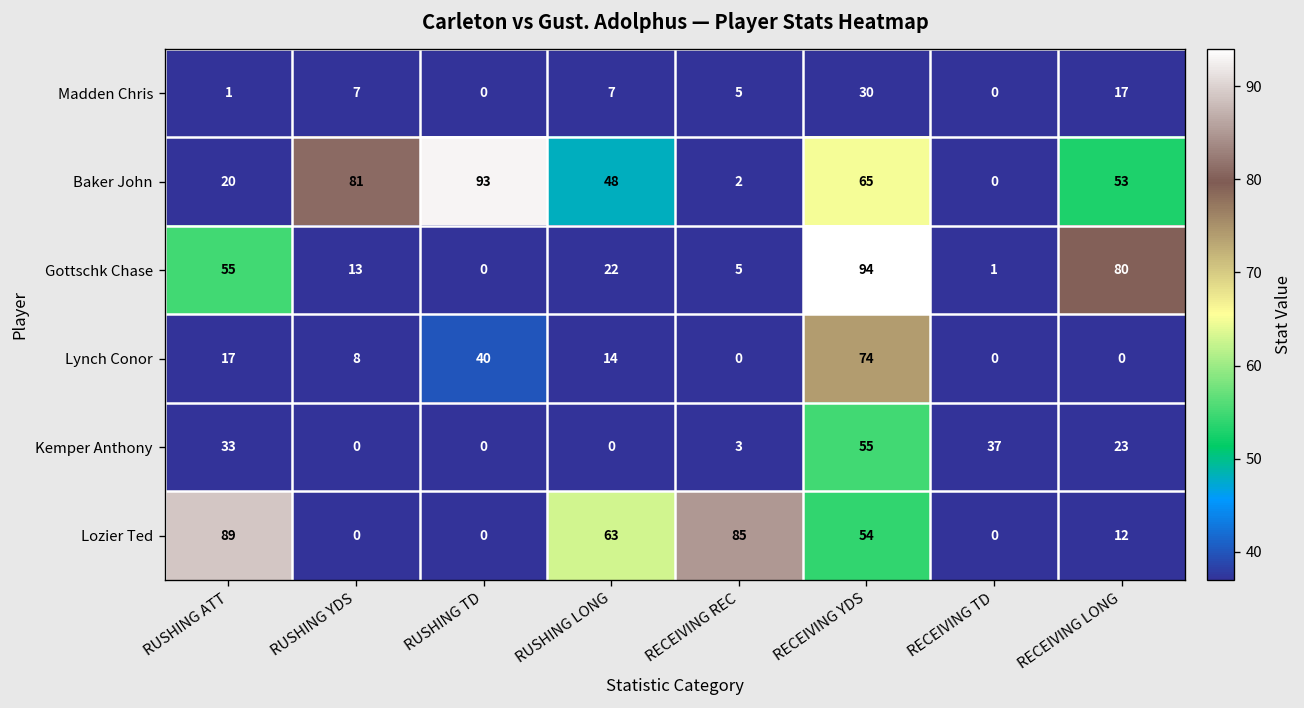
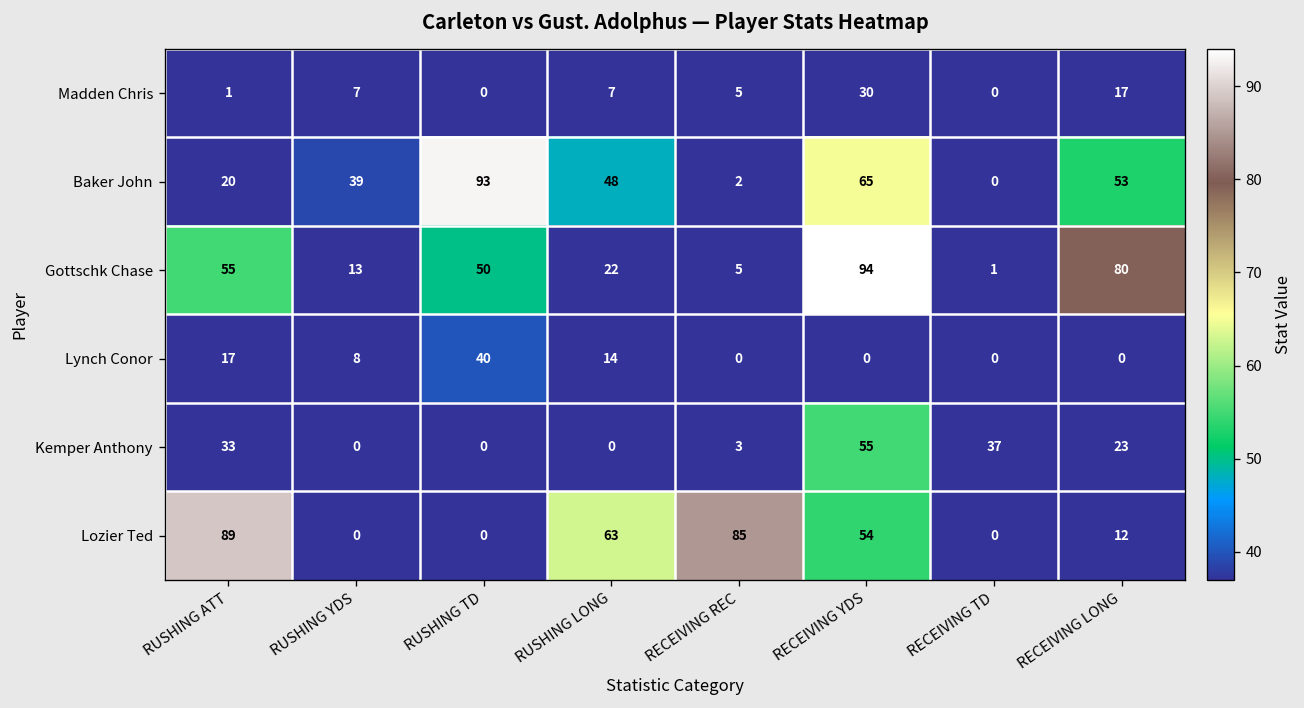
  {
    "Madden Chris": {
      "RUSHING ATT": 1,
      "RUSHING YDS": 7,
      "RUSHING TD": 0,
      "RUSHING LONG": 7,
      "RECEIVING REC": 5,
      "RECEIVING YDS": 30,
      "RECEIVING TD": 0,
      "RECEIVING LONG": 17
    },
    "Baker John": {
      "RUSHING ATT": 20,
-     "RUSHING YDS": 81,
+     "RUSHING YDS": 39,
      "RUSHING TD": 93,
      "RUSHING LONG": 48,
      "RECEIVING REC": 2,
      "RECEIVING YDS": 65,
      "RECEIVING TD": 0,
      "RECEIVING LONG": 53
    },
    "Gottschk Chase": {
      "RUSHING ATT": 55,
      "RUSHING YDS": 13,
-     "RUSHING TD": 0,
+     "RUSHING TD": 50,
      "RUSHING LONG": 22,
      "RECEIVING REC": 5,
      "RECEIVING YDS": 94,
      "RECEIVING TD": 1,
      "RECEIVING LONG": 80
    },
    "Lynch Conor": {
      "RUSHING ATT": 17,
      "RUSHING YDS": 8,
      "RUSHING TD": 40,
      "RUSHING LONG": 14,
      "RECEIVING REC": 0,
-     "RECEIVING YDS": 74,
+     "RECEIVING YDS": 0,
      "RECEIVING TD": 0,
      "RECEIVING LONG": 0
    },
    "Kemper Anthony": {
      "RUSHING ATT": 33,
      "RUSHING YDS": 0,
      "RUSHING TD": 0,
      "RUSHING LONG": 0,
      "RECEIVING REC": 3,
      "RECEIVING YDS": 55,
      "RECEIVING TD": 37,
      "RECEIVING LONG": 23
    },
    "Lozier Ted": {
      "RUSHING ATT": 89,
      "RUSHING YDS": 0,
      "RUSHING TD": 0,
      "RUSHING LONG": 63,
      "RECEIVING REC": 85,
      "RECEIVING YDS": 54,
      "RECEIVING TD": 0,
      "RECEIVING LONG": 12
    }
  }
